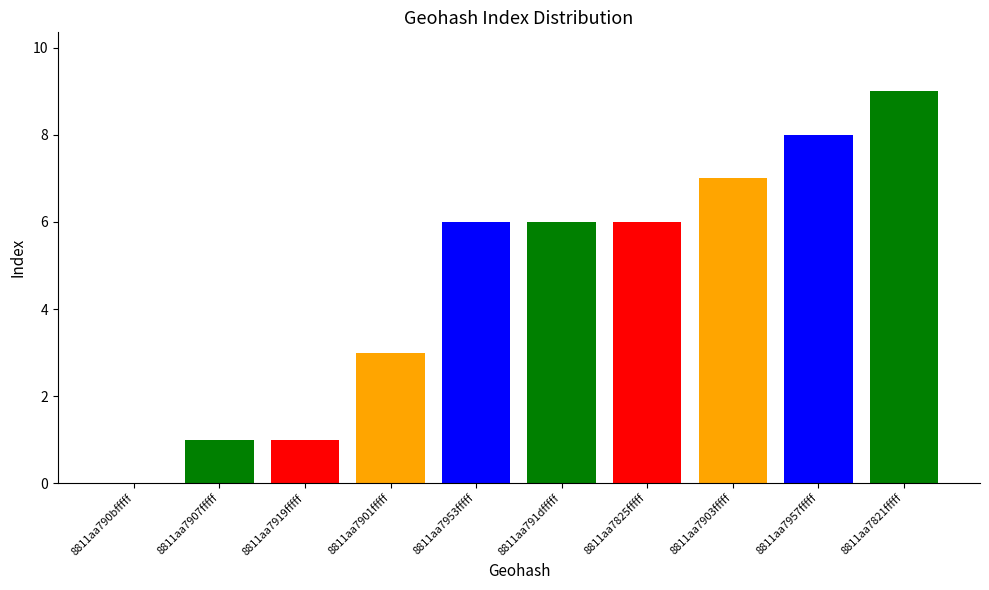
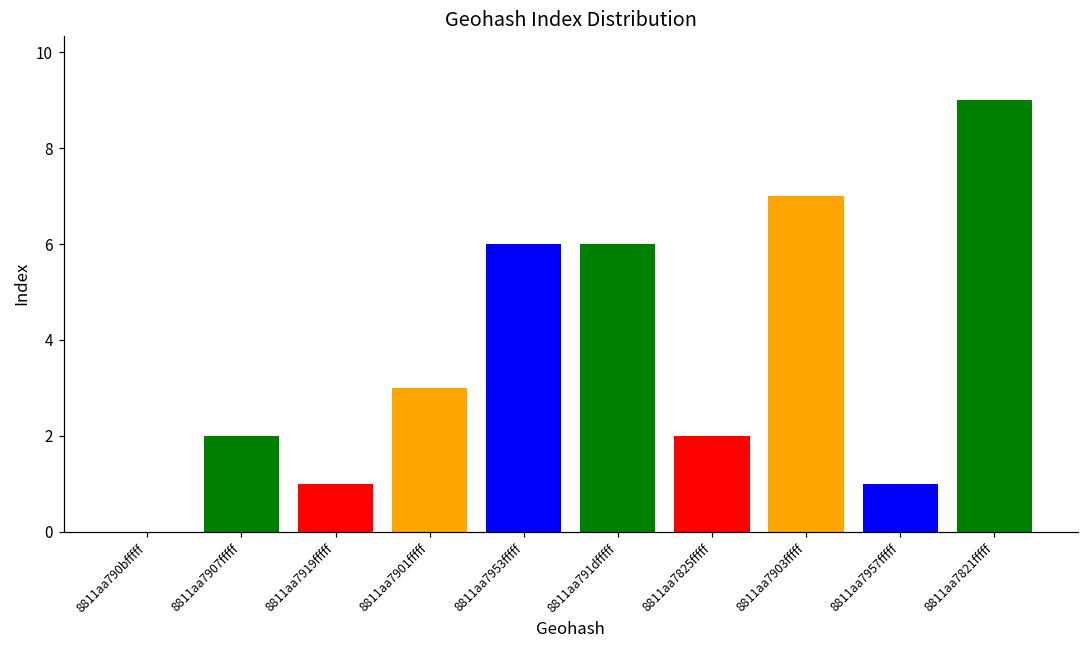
  {
    "8811aa790bfffff": 0,
-   "8811aa7907fffff": 1,
+   "8811aa7907fffff": 2,
    "8811aa7919fffff": 1,
    "8811aa7901fffff": 3,
    "8811aa7953fffff": 6,
    "8811aa791dfffff": 6,
-   "8811aa7825fffff": 6,
+   "8811aa7825fffff": 2,
    "8811aa7903fffff": 7,
-   "8811aa7957fffff": 8,
+   "8811aa7957fffff": 1,
    "8811aa7821fffff": 9
  }
